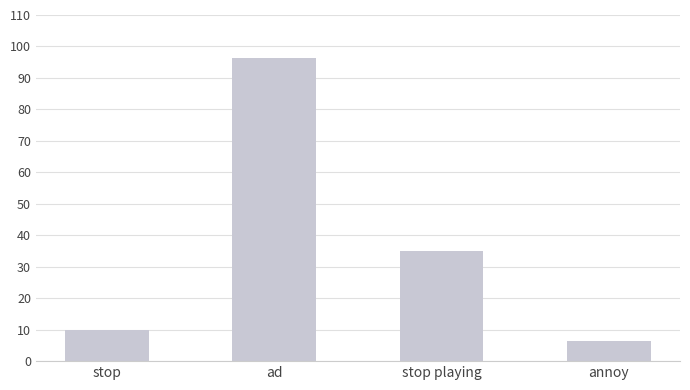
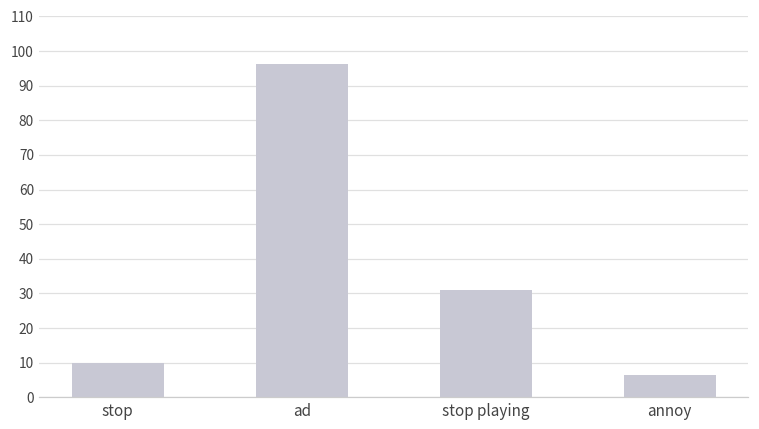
  {
    "stop": 10,
    "ad": 96,
-   "stop playing": 35,
+   "stop playing": 31,
    "annoy": 6
  }
